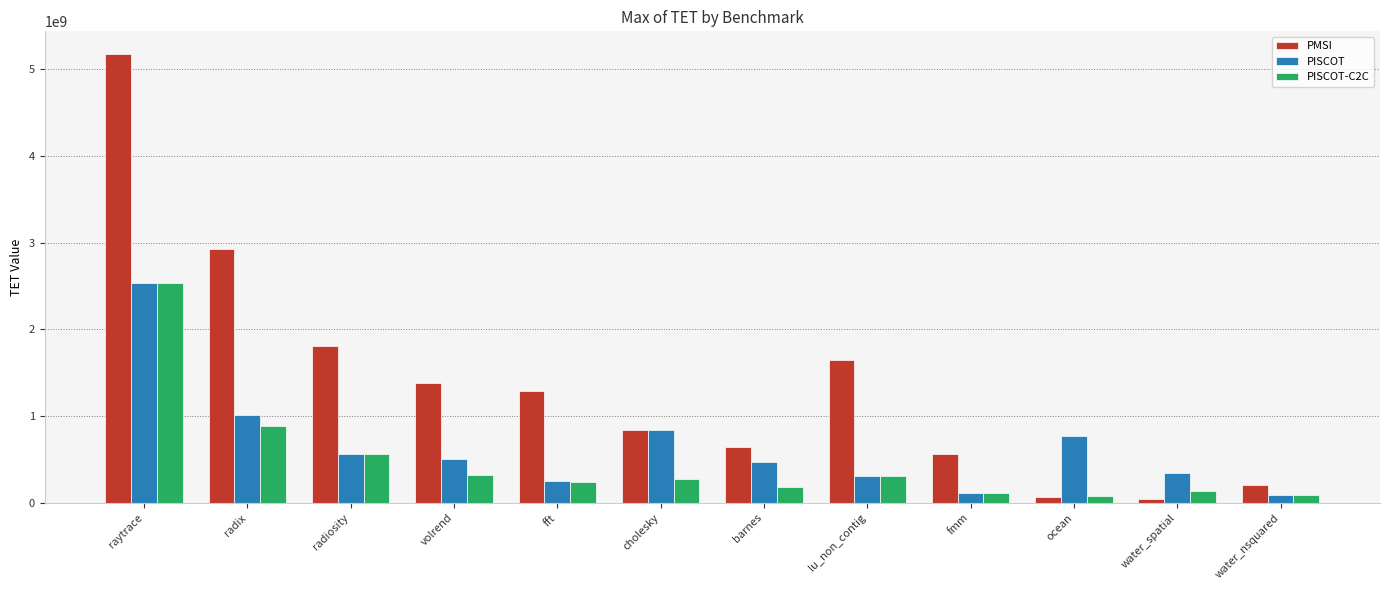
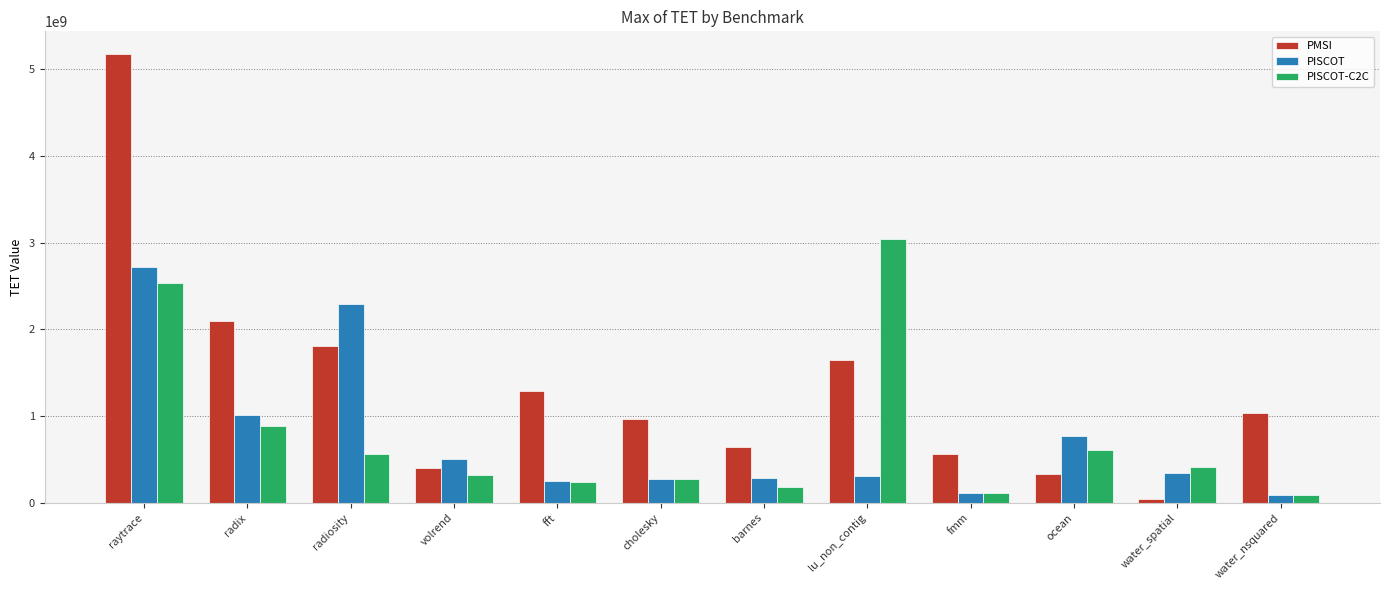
  {
    "PMSI": {
      "raytrace": 5200000000,
-     "radix": 2900000000,
+     "radix": 2100000000,
      "radiosity": 1800000000,
-     "volrend": 1400000000,
+     "volrend": 400000000,
      "fft": 1300000000,
-     "cholesky": 800000000,
+     "cholesky": 1000000000,
      "barnes": 600000000,
      "lu_non_contig": 1600000000,
      "fmm": 600000000,
-     "ocean": 100000000,
+     "ocean": 300000000,
      "water_spatial": 0,
-     "water_nsquared": 200000000
+     "water_nsquared": 1000000000
    },
    "PISCOT": {
-     "raytrace": 2500000000,
+     "raytrace": 2700000000,
      "radix": 1000000000,
-     "radiosity": 600000000,
+     "radiosity": 2300000000,
      "volrend": 500000000,
      "fft": 300000000,
-     "cholesky": 800000000,
-     "barnes": 500000000,
+     "cholesky": 300000000,
+     "barnes": 300000000,
      "lu_non_contig": 300000000,
      "fmm": 100000000,
      "ocean": 800000000,
      "water_spatial": 300000000,
      "water_nsquared": 100000000
    },
    "PISCOT-C2C": {
      "raytrace": 2500000000,
      "radix": 900000000,
      "radiosity": 600000000,
      "volrend": 300000000,
      "fft": 200000000,
      "cholesky": 300000000,
      "barnes": 200000000,
-     "lu_non_contig": 300000000,
+     "lu_non_contig": 3000000000,
      "fmm": 100000000,
-     "ocean": 100000000,
-     "water_spatial": 100000000,
+     "ocean": 600000000,
+     "water_spatial": 400000000,
      "water_nsquared": 100000000
    }
  }
